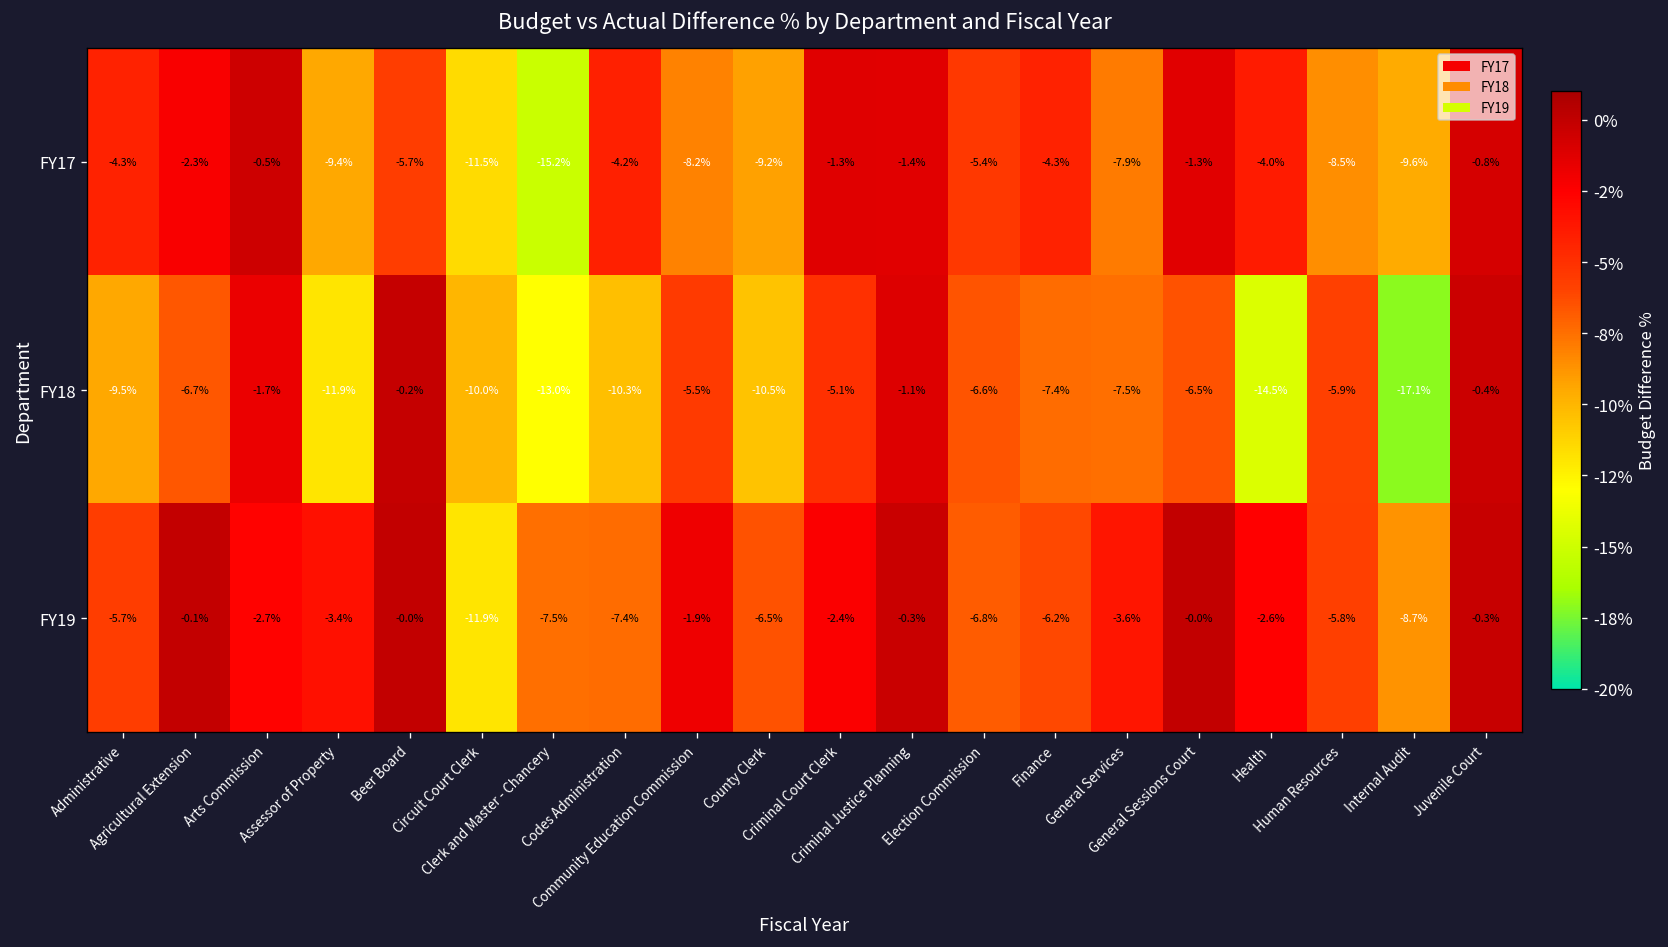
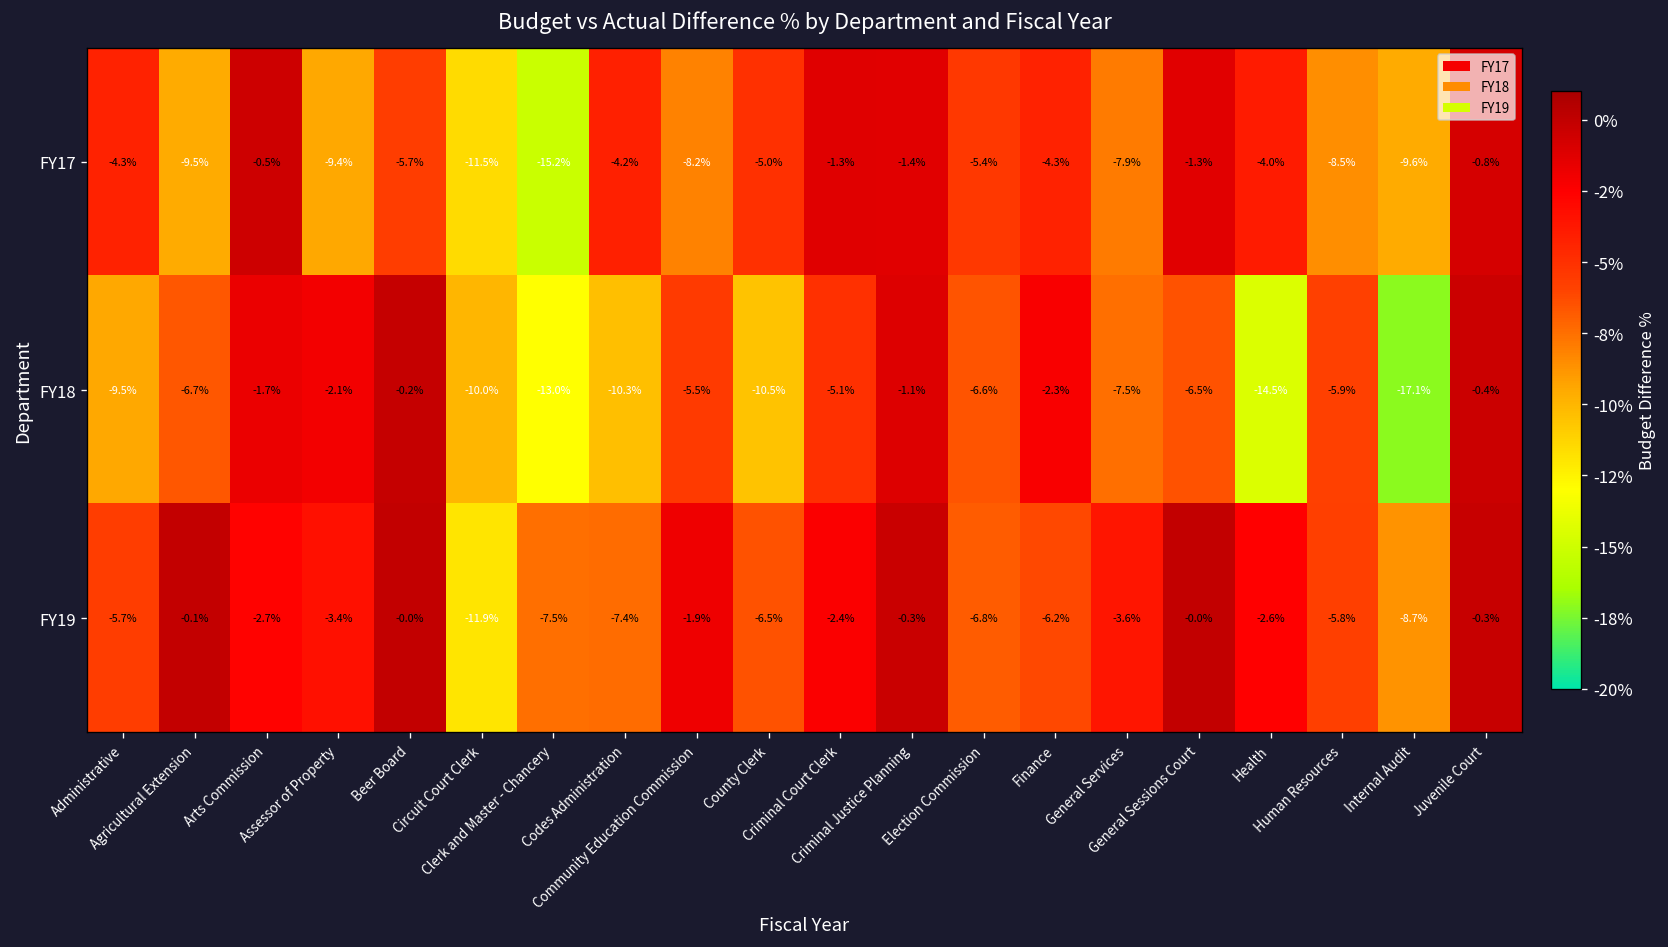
  {
    "FY17": {
      "Administrative": "-4.3%",
-     "Agricultural Extension": "-2.3%",
+     "Agricultural Extension": "-9.5%",
      "Arts Commission": "-0.5%",
      "Assessor of Property": "-9.4%",
      "Beer Board": "-5.7%",
      "Circuit Court Clerk": "-11.5%",
      "Clerk and Master - Chancery": "-15.2%",
      "Codes Administration": "-4.2%",
      "Community Education Commission": "-8.2%",
-     "County Clerk": "-9.2%",
+     "County Clerk": "-5.0%",
      "Criminal Court Clerk": "-1.3%",
      "Criminal Justice Planning": "-1.4%",
      "Election Commission": "-5.4%",
      "Finance": "-4.3%",
      "General Services": "-7.9%",
      "General Sessions Court": "-1.3%",
      "Health": "-4.0%",
      "Human Resources": "-8.5%",
      "Internal Audit": "-9.6%",
      "Juvenile Court": "-0.8%"
    },
    "FY18": {
      "Administrative": "-9.5%",
      "Agricultural Extension": "-6.7%",
      "Arts Commission": "-1.7%",
-     "Assessor of Property": "-11.9%",
+     "Assessor of Property": "-2.1%",
      "Beer Board": "-0.2%",
      "Circuit Court Clerk": "-10.0%",
      "Clerk and Master - Chancery": "-13.0%",
      "Codes Administration": "-10.3%",
      "Community Education Commission": "-5.5%",
      "County Clerk": "-10.5%",
      "Criminal Court Clerk": "-5.1%",
      "Criminal Justice Planning": "-1.1%",
      "Election Commission": "-6.6%",
-     "Finance": "-7.4%",
+     "Finance": "-2.3%",
      "General Services": "-7.5%",
      "General Sessions Court": "-6.5%",
      "Health": "-14.5%",
      "Human Resources": "-5.9%",
      "Internal Audit": "-17.1%",
      "Juvenile Court": "-0.4%"
    },
    "FY19": {
      "Administrative": "-5.7%",
      "Agricultural Extension": "-0.1%",
      "Arts Commission": "-2.7%",
      "Assessor of Property": "-3.4%",
      "Beer Board": "-0.0%",
      "Circuit Court Clerk": "-11.9%",
      "Clerk and Master - Chancery": "-7.5%",
      "Codes Administration": "-7.4%",
      "Community Education Commission": "-1.9%",
      "County Clerk": "-6.5%",
      "Criminal Court Clerk": "-2.4%",
      "Criminal Justice Planning": "-0.3%",
      "Election Commission": "-6.8%",
      "Finance": "-6.2%",
      "General Services": "-3.6%",
      "General Sessions Court": "-0.0%",
      "Health": "-2.6%",
      "Human Resources": "-5.8%",
      "Internal Audit": "-8.7%",
      "Juvenile Court": "-0.3%"
    }
  }
